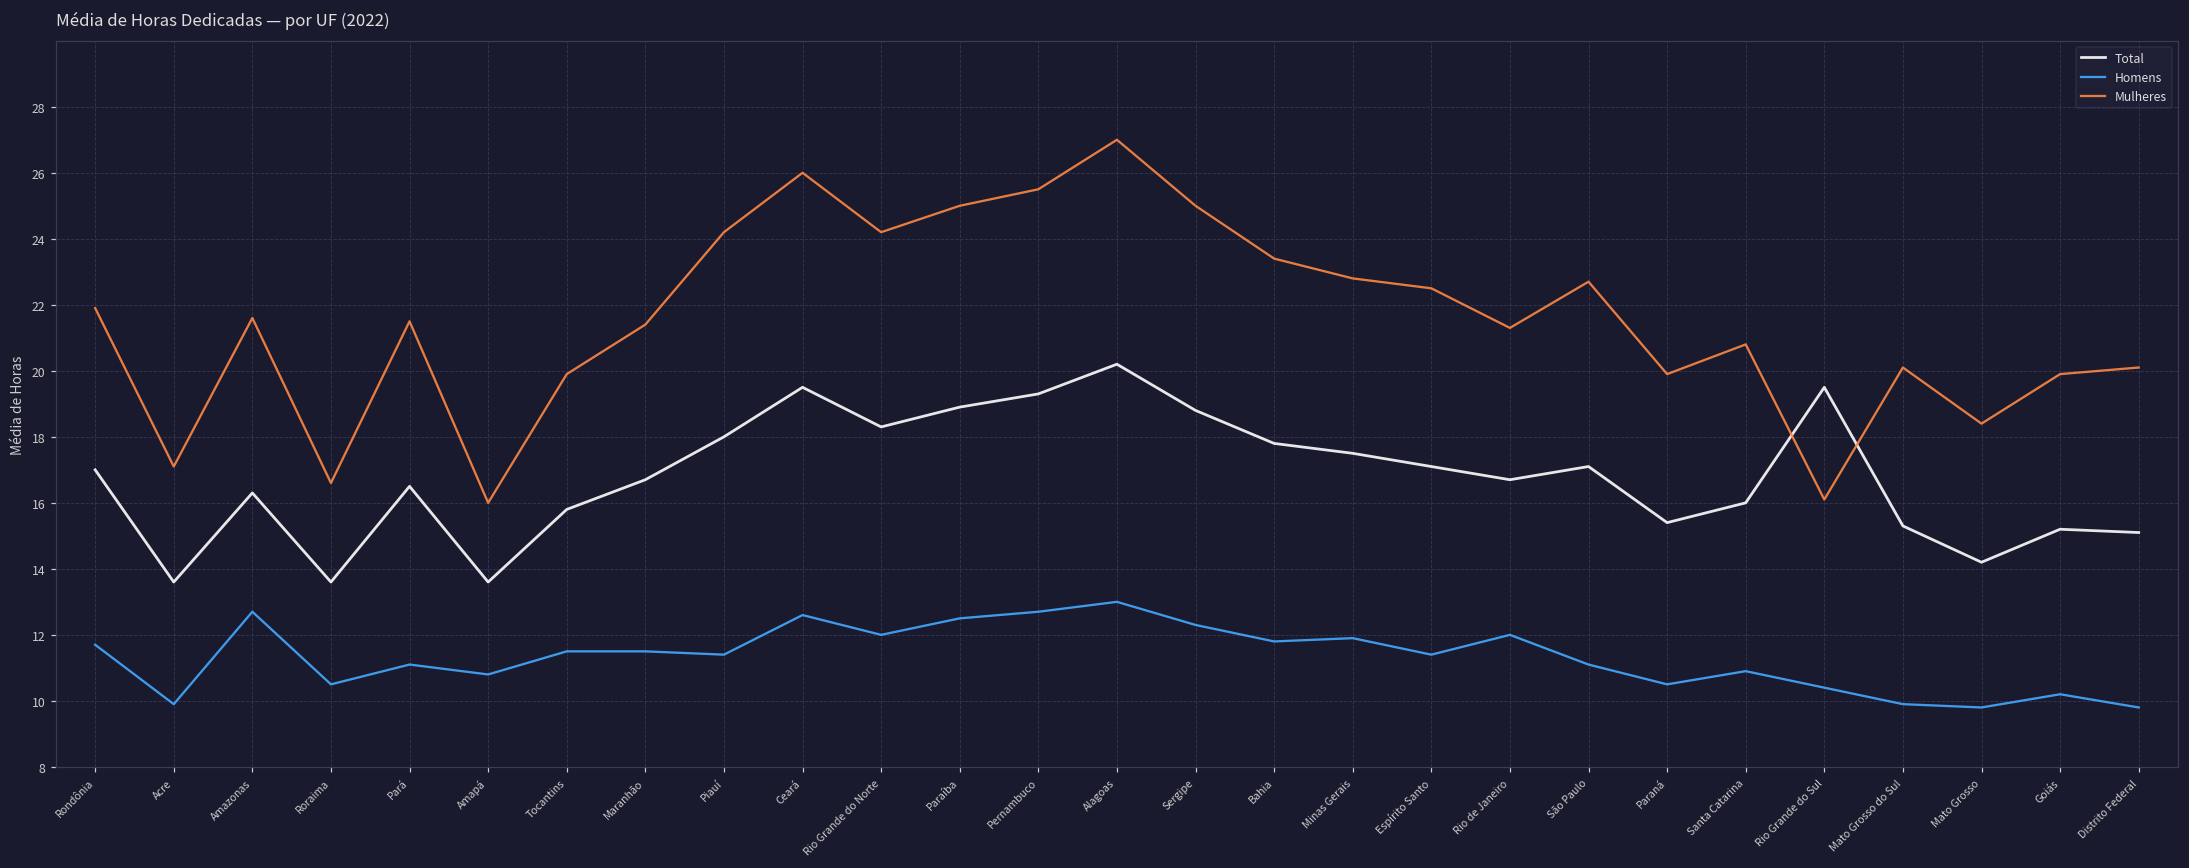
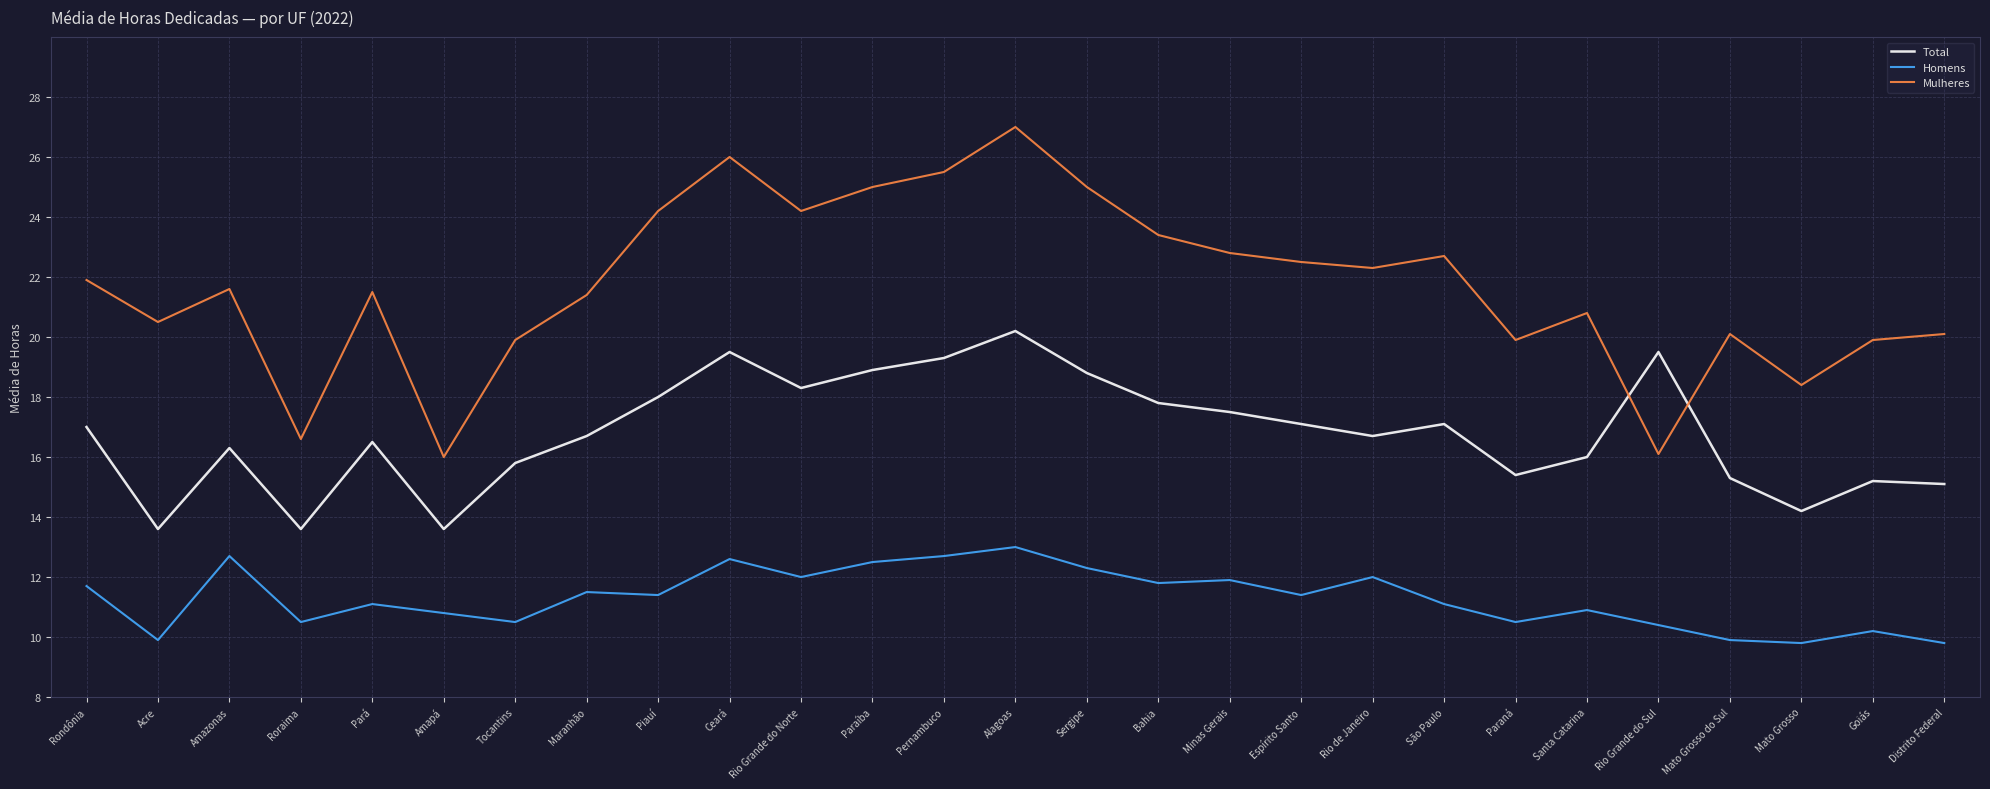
  {
    "Total": {
      "Rondônia": 17.0,
      "Acre": 13.6,
      "Amazonas": 16.3,
      "Roraima": 13.6,
      "Pará": 16.5,
      "Amapá": 13.6,
      "Tocantins": 15.8,
      "Maranhão": 16.7,
      "Piauí": 18.0,
      "Ceará": 19.5,
      "Rio Grande do Norte": 18.3,
      "Paraíba": 18.9,
      "Pernambuco": 19.3,
      "Alagoas": 20.2,
      "Sergipe": 18.8,
      "Bahia": 17.8,
      "Minas Gerais": 17.5,
      "Espírito Santo": 17.1,
      "Rio de Janeiro": 16.7,
      "São Paulo": 17.1,
      "Paraná": 15.4,
      "Santa Catarina": 16.0,
      "Rio Grande do Sul": 19.5,
      "Mato Grosso do Sul": 15.3,
      "Mato Grosso": 14.2,
      "Goiás": 15.2,
      "Distrito Federal": 15.1
    },
    "Homens": {
      "Rondônia": 11.7,
      "Acre": 9.9,
      "Amazonas": 12.7,
      "Roraima": 10.5,
      "Pará": 11.1,
      "Amapá": 10.8,
-     "Tocantins": 11.5,
+     "Tocantins": 10.5,
      "Maranhão": 11.5,
      "Piauí": 11.4,
      "Ceará": 12.6,
      "Rio Grande do Norte": 12.0,
      "Paraíba": 12.5,
      "Pernambuco": 12.7,
      "Alagoas": 13.0,
      "Sergipe": 12.3,
      "Bahia": 11.8,
      "Minas Gerais": 11.9,
      "Espírito Santo": 11.4,
      "Rio de Janeiro": 12.0,
      "São Paulo": 11.1,
      "Paraná": 10.5,
      "Santa Catarina": 10.9,
      "Rio Grande do Sul": 10.4,
      "Mato Grosso do Sul": 9.9,
      "Mato Grosso": 9.8,
      "Goiás": 10.2,
      "Distrito Federal": 9.8
    },
    "Mulheres": {
      "Rondônia": 21.9,
-     "Acre": 17.1,
+     "Acre": 20.5,
      "Amazonas": 21.6,
      "Roraima": 16.6,
      "Pará": 21.5,
      "Amapá": 16.0,
      "Tocantins": 19.9,
      "Maranhão": 21.4,
      "Piauí": 24.2,
      "Ceará": 26.0,
      "Rio Grande do Norte": 24.2,
      "Paraíba": 25.0,
      "Pernambuco": 25.5,
      "Alagoas": 27.0,
      "Sergipe": 25.0,
      "Bahia": 23.4,
      "Minas Gerais": 22.8,
      "Espírito Santo": 22.5,
-     "Rio de Janeiro": 21.3,
+     "Rio de Janeiro": 22.3,
      "São Paulo": 22.7,
      "Paraná": 19.9,
      "Santa Catarina": 20.8,
      "Rio Grande do Sul": 16.1,
      "Mato Grosso do Sul": 20.1,
      "Mato Grosso": 18.4,
      "Goiás": 19.9,
      "Distrito Federal": 20.1
    }
  }
